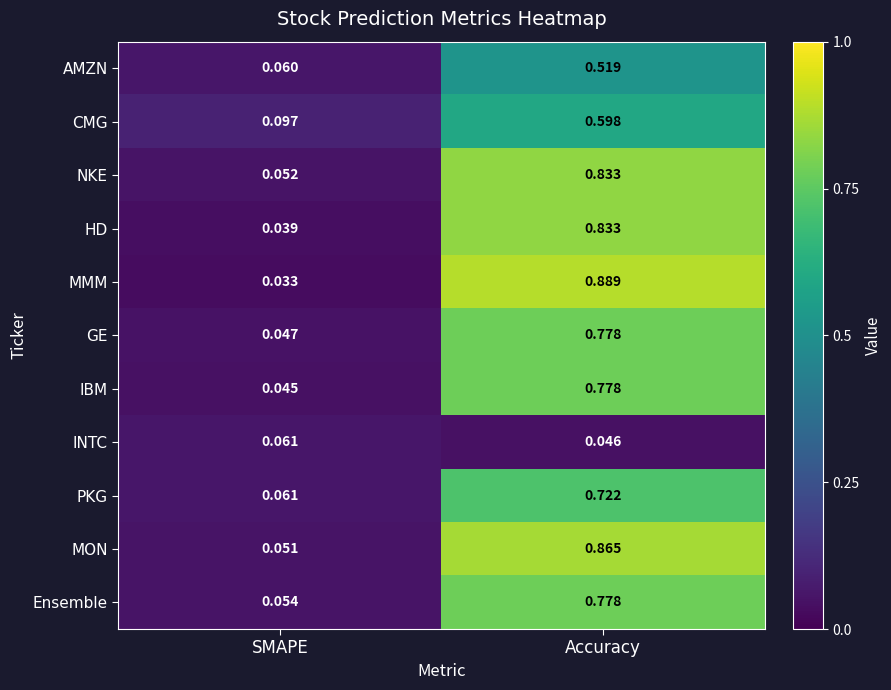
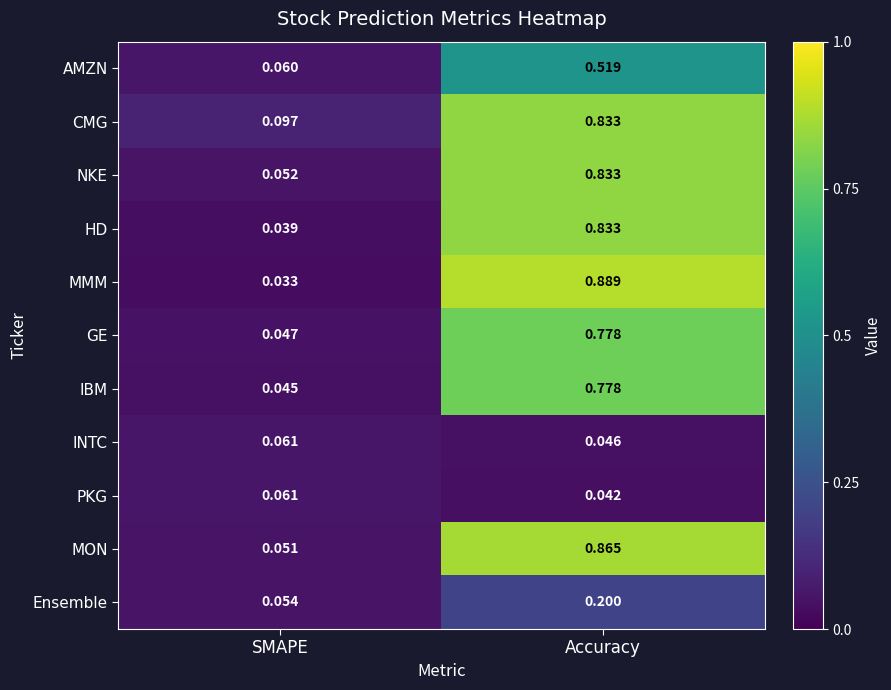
  {
    "AMZN": {
      "SMAPE": 0.060,
      "Accuracy": 0.519
    },
    "CMG": {
      "SMAPE": 0.097,
-     "Accuracy": 0.598
+     "Accuracy": 0.833
    },
    "NKE": {
      "SMAPE": 0.052,
      "Accuracy": 0.833
    },
    "HD": {
      "SMAPE": 0.039,
      "Accuracy": 0.833
    },
    "MMM": {
      "SMAPE": 0.033,
      "Accuracy": 0.889
    },
    "GE": {
      "SMAPE": 0.047,
      "Accuracy": 0.778
    },
    "IBM": {
      "SMAPE": 0.045,
      "Accuracy": 0.778
    },
    "INTC": {
      "SMAPE": 0.061,
      "Accuracy": 0.046
    },
    "PKG": {
      "SMAPE": 0.061,
-     "Accuracy": 0.722
+     "Accuracy": 0.042
    },
    "MON": {
      "SMAPE": 0.051,
      "Accuracy": 0.865
    },
    "Ensemble": {
      "SMAPE": 0.054,
-     "Accuracy": 0.778
+     "Accuracy": 0.200
    }
  }
